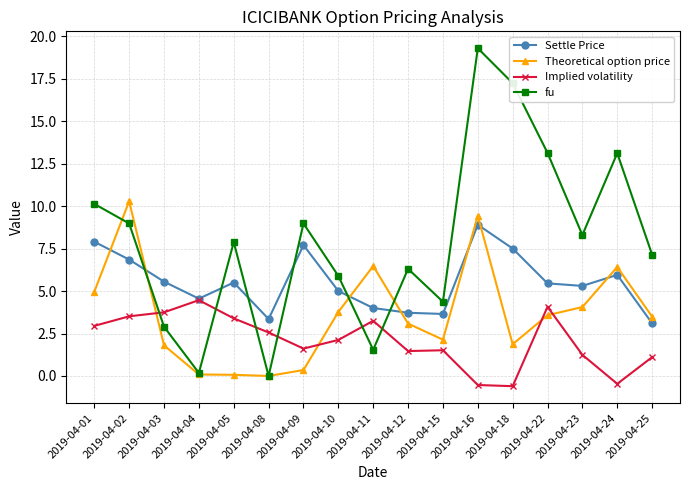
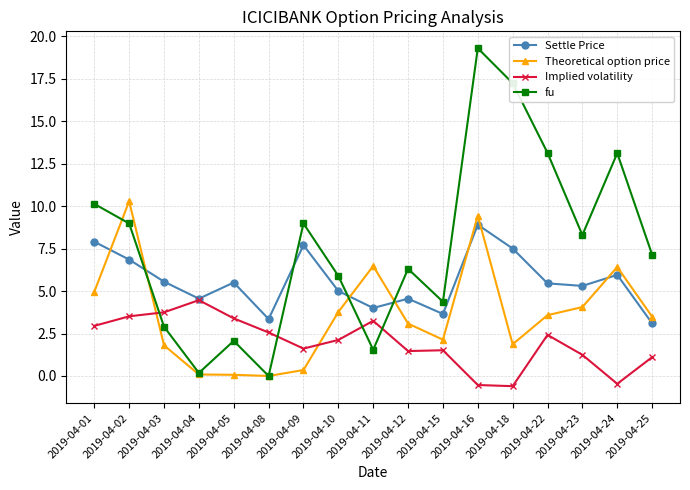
  {
    "Settle Price": {
      "2019-04-01": 7.9,
      "2019-04-02": 6.9,
      "2019-04-03": 5.6,
      "2019-04-05": 5.5,
      "2019-04-08": 3.4,
      "2019-04-09": 7.7,
      "2019-04-10": 5.0,
      "2019-04-11": 4.0,
-     "2019-04-12": 3.7,
+     "2019-04-12": 4.6,
      "2019-04-15": 3.7,
      "2019-04-16": 8.9,
      "2019-04-18": 7.5,
      "2019-04-22": 5.5,
      "2019-04-23": 5.3,
      "2019-04-24": 6.0,
      "2019-04-25": 3.1
    },
    "Theoretical option price": {
      "2019-04-01": 5.0,
      "2019-04-02": 10.3,
      "2019-04-03": 1.8,
      "2019-04-05": 0.1,
      "2019-04-09": 0.4,
      "2019-04-10": 3.8,
      "2019-04-11": 6.5,
      "2019-04-12": 3.1,
      "2019-04-15": 2.1,
      "2019-04-16": 9.4,
      "2019-04-18": 1.9,
      "2019-04-22": 3.6,
      "2019-04-23": 4.1,
      "2019-04-24": 6.4,
      "2019-04-25": 3.5
    },
    "Implied volatility": {
      "2019-04-01": 2.9,
      "2019-04-02": 3.5,
      "2019-04-03": 3.7,
      "2019-04-05": 3.4,
      "2019-04-08": 2.6,
      "2019-04-09": 1.6,
      "2019-04-10": 2.1,
      "2019-04-11": 3.2,
      "2019-04-12": 1.5,
      "2019-04-15": 1.5,
      "2019-04-16": -0.5,
      "2019-04-18": -0.6,
-     "2019-04-22": 4.1,
+     "2019-04-22": 2.4,
      "2019-04-23": 1.2,
      "2019-04-24": -0.5,
      "2019-04-25": 1.1
    },
    "fu": {
      "2019-04-01": 10.1,
      "2019-04-02": 9.0,
      "2019-04-03": 2.9,
-     "2019-04-05": 7.9,
+     "2019-04-05": 2.1,
      "2019-04-09": 9.0,
      "2019-04-10": 5.9,
      "2019-04-11": 1.5,
      "2019-04-12": 6.3,
      "2019-04-15": 4.4,
      "2019-04-16": 19.3,
      "2019-04-22": 13.1,
      "2019-04-23": 8.3,
      "2019-04-24": 13.1,
      "2019-04-25": 7.1
    }
  }
